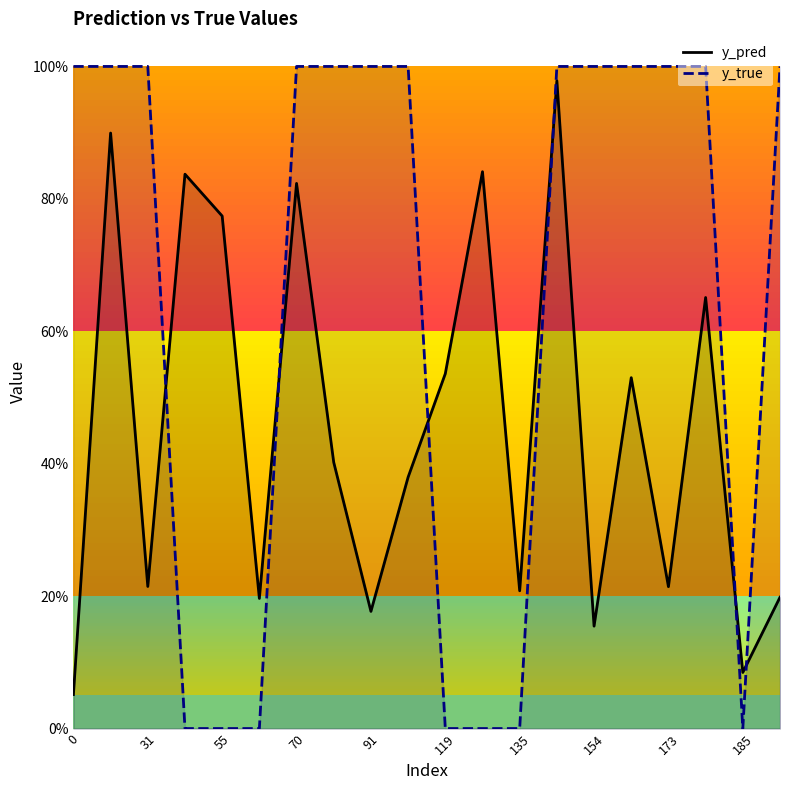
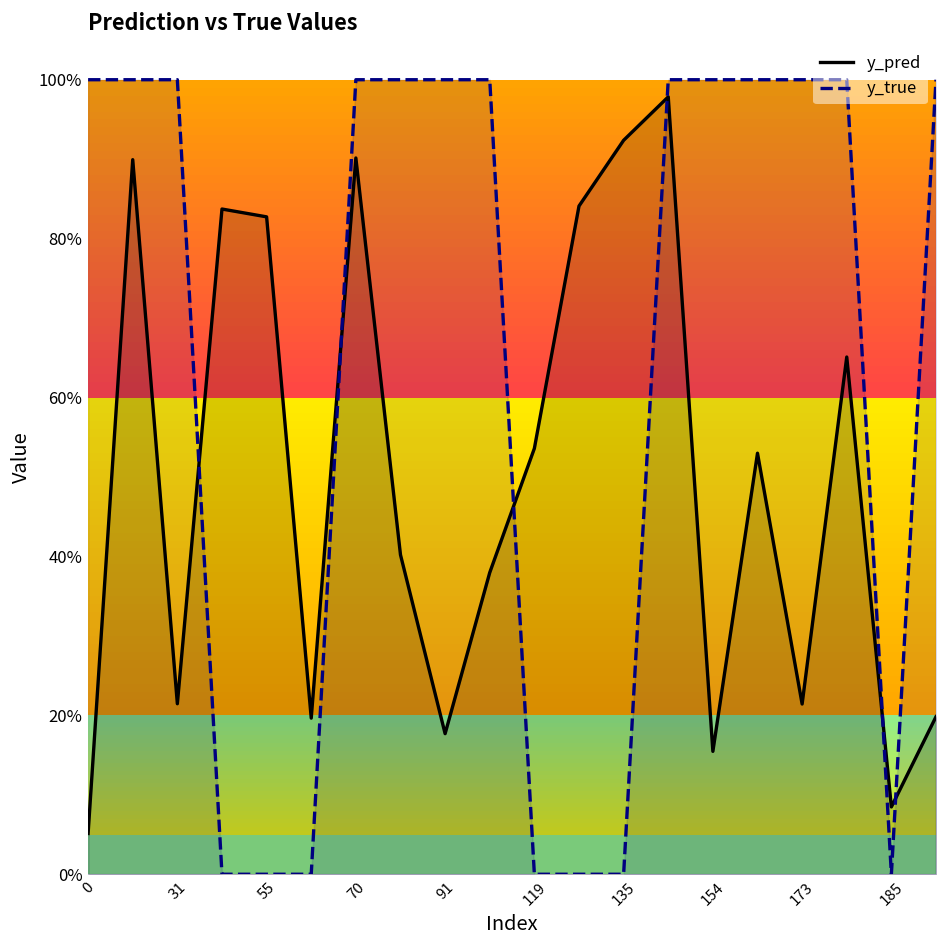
  {
    "y_pred": {
      "0": "5%",
      "31": "21%",
-     "55": "77%",
-     "70": "82%",
+     "55": "83%",
+     "70": "90%",
      "91": "18%",
      "119": "54%",
-     "135": "21%",
+     "135": "92%",
      "154": "15%",
      "173": "21%",
      "185": "8%"
    },
    "y_true": {
      "0": "100%",
      "31": "100%",
      "55": "0%",
      "70": "100%",
      "91": "100%",
      "119": "0%",
      "135": "0%",
      "154": "100%",
      "173": "100%",
      "185": "0%"
    }
  }
